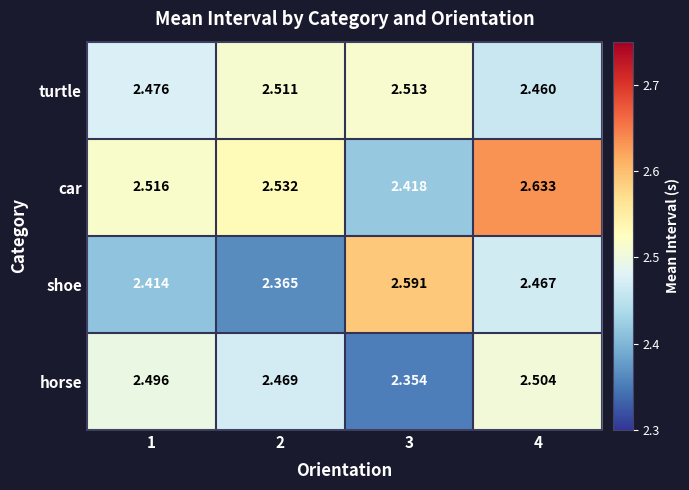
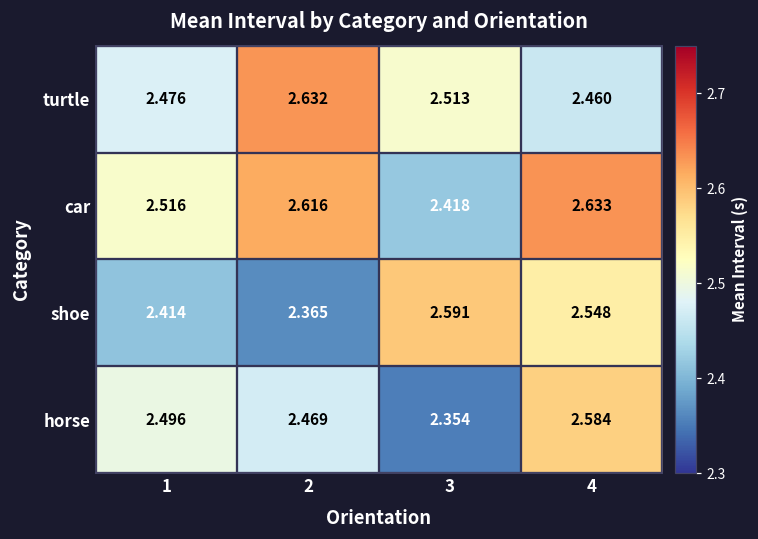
  {
    "turtle": {
      "1": 2.476,
-     "2": 2.511,
+     "2": 2.632,
      "3": 2.513,
      "4": 2.460
    },
    "car": {
      "1": 2.516,
-     "2": 2.532,
+     "2": 2.616,
      "3": 2.418,
      "4": 2.633
    },
    "shoe": {
      "1": 2.414,
      "2": 2.365,
      "3": 2.591,
-     "4": 2.467
+     "4": 2.548
    },
    "horse": {
      "1": 2.496,
      "2": 2.469,
      "3": 2.354,
-     "4": 2.504
+     "4": 2.584
    }
  }
